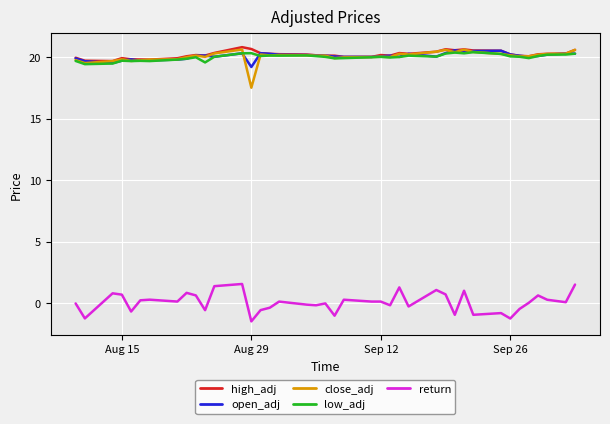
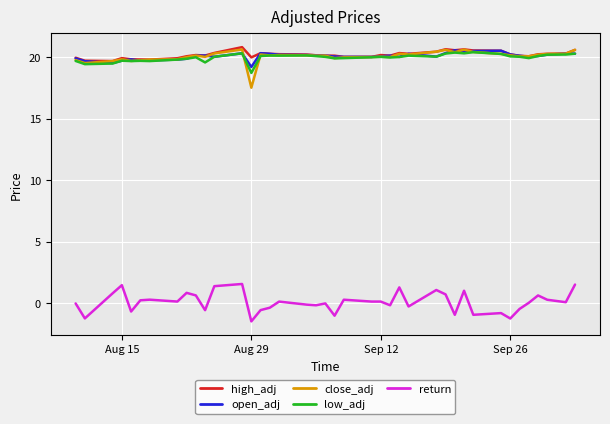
  {
    "high_adj": {
-     "Aug 29": 20.6
+     "Aug 29": 20.0
    },
    "open_adj": {
      "Aug 29": 19.2
    },
    "close_adj": {
      "Aug 29": 17.5
    },
    "low_adj": {
-     "Aug 29": 20.3
+     "Aug 29": 18.7
    },
    "return": {
-     "Aug 15": 0.7,
+     "Aug 15": 1.5,
      "Aug 29": -1.5,
      "Sep 12": 0.2,
      "Sep 26": -1.2
    }
  }
